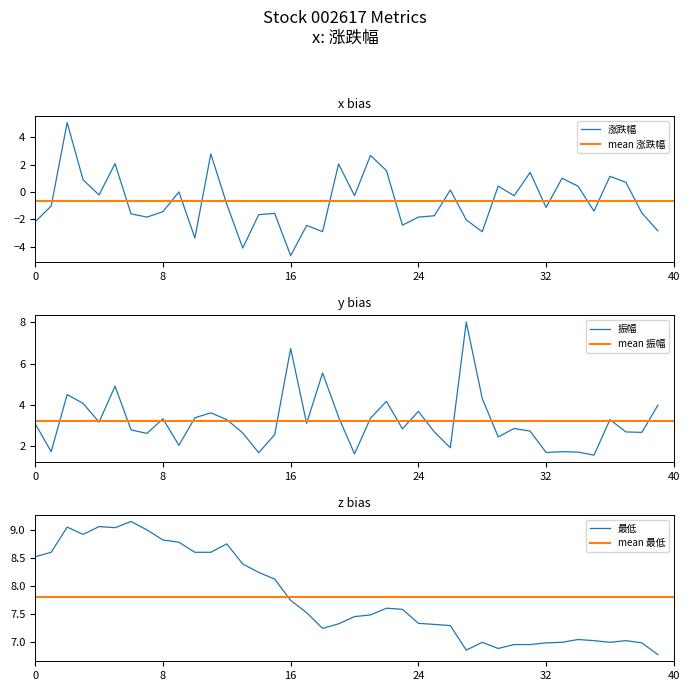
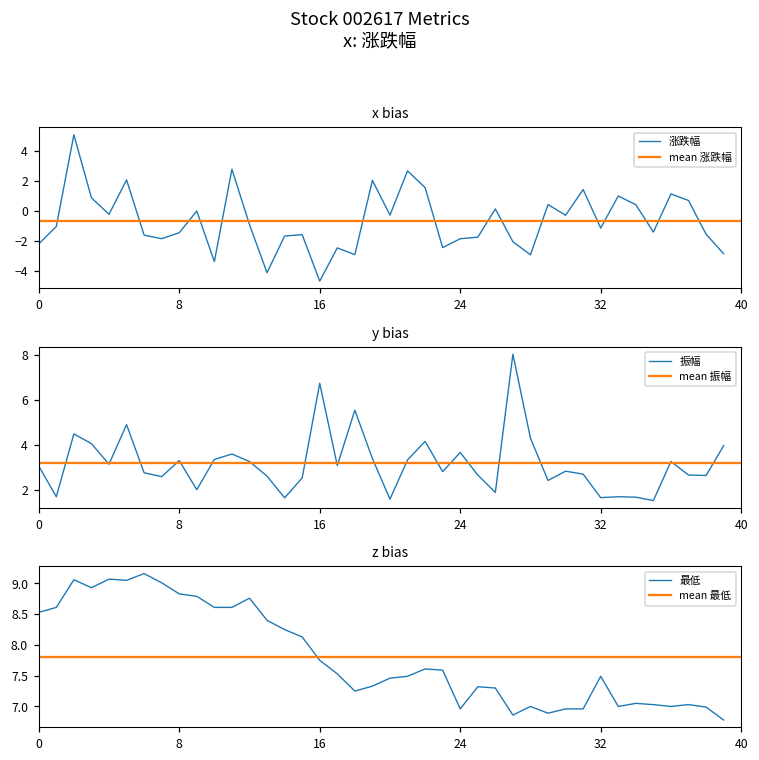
  {
    "x bias": {
      "0": -2.2,
      "8": -1.4,
      "16": -4.7,
      "24": -1.8,
      "32": -1.1
    },
    "y bias": {
      "0": 3.1,
      "8": 3.3,
      "16": 6.7,
      "24": 3.7,
      "32": 1.7
    },
    "z bias": {
      "0": 8.5,
      "8": 8.8,
      "16": 7.8,
-     "24": 7.3,
-     "32": 7.0
+     "24": 7.0,
+     "32": 7.5
    }
  }
